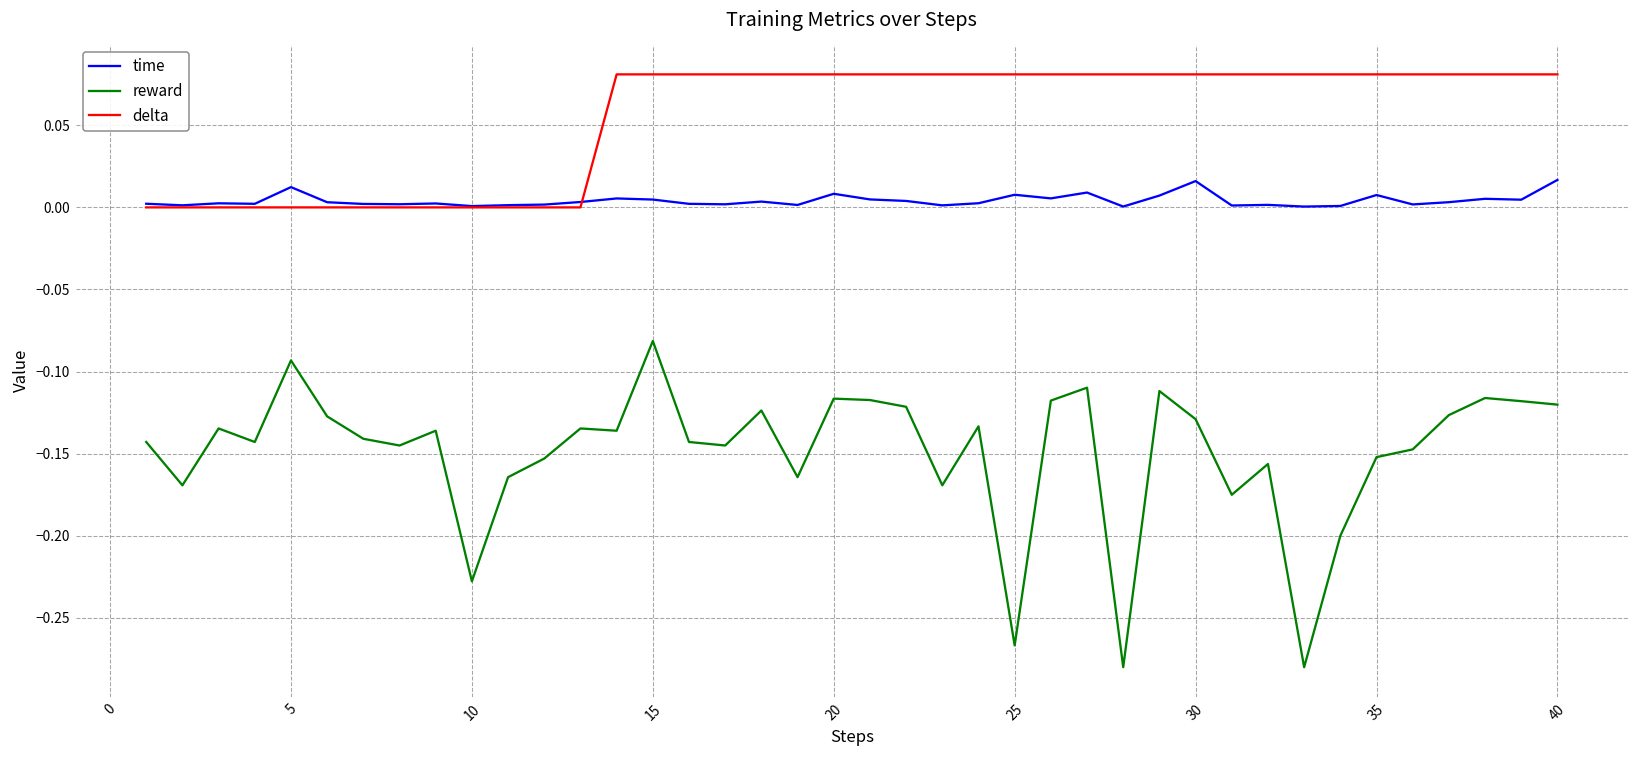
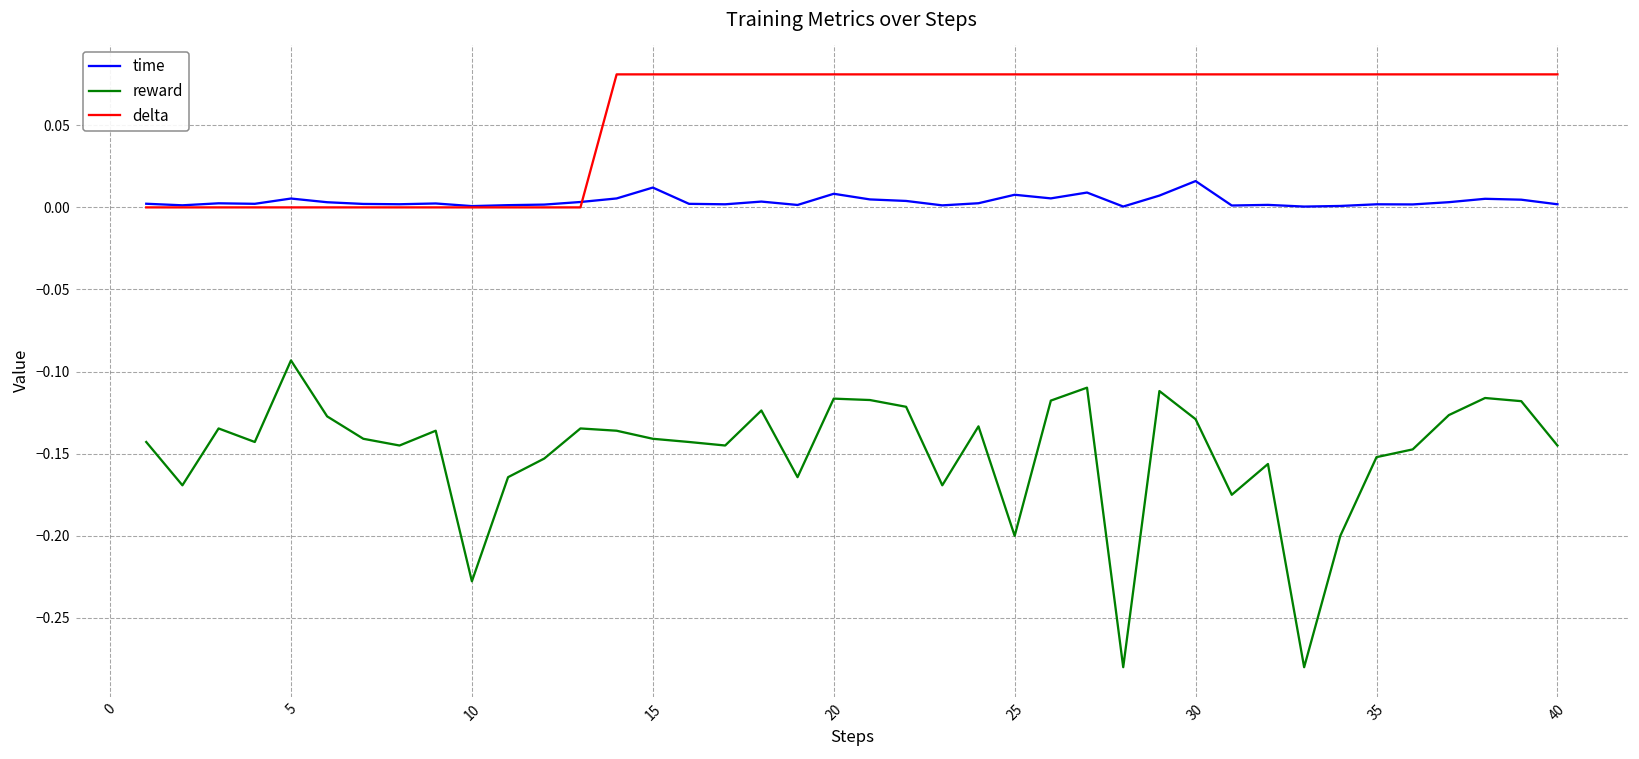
  {
    "time": {
-     "5": 0.012,
-     "15": 0.005,
+     "5": 0.005,
+     "15": 0.012,
      "20": 0.008,
      "25": 0.008,
      "30": 0.016,
-     "35": 0.008,
-     "40": 0.017
+     "35": 0.002,
+     "40": 0.002
    },
    "reward": {
      "5": -0.093,
      "10": -0.228,
-     "15": -0.081,
+     "15": -0.141,
      "20": -0.116,
-     "25": -0.267,
+     "25": -0.200,
      "30": -0.129,
      "35": -0.152,
-     "40": -0.120
+     "40": -0.145
    },
    "delta": {
      "5": 0.000,
      "15": 0.081,
      "20": 0.081,
      "25": 0.081,
      "30": 0.081,
      "35": 0.081,
      "40": 0.081
    }
  }
